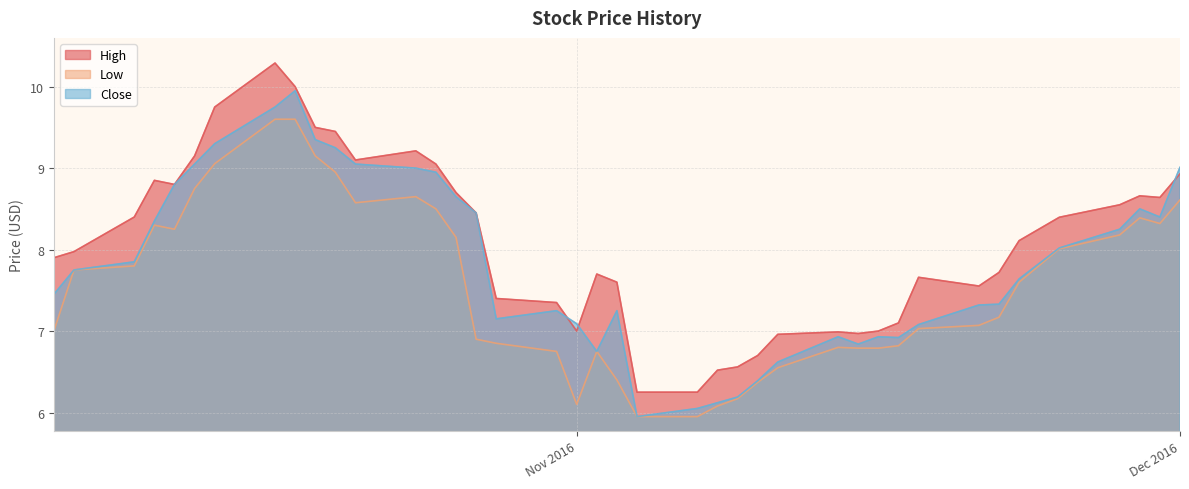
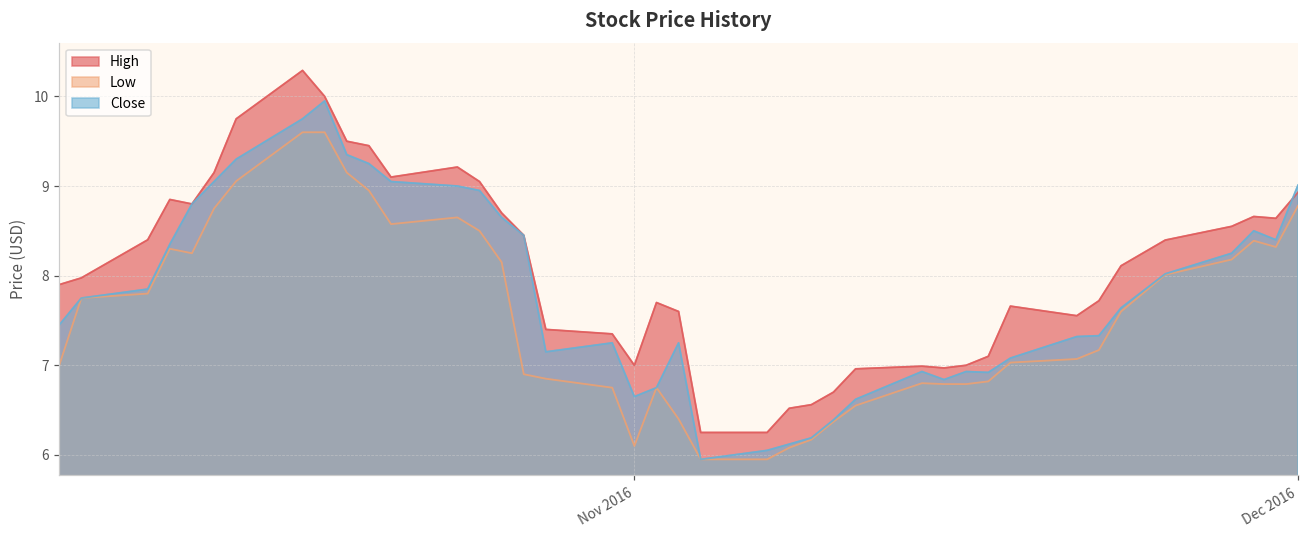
  {
    "High": {
      "Nov 2016": 7.0,
      "Dec 2016": 8.9
    },
    "Low": {
      "Nov 2016": 6.1,
-     "Dec 2016": 8.6
+     "Dec 2016": 8.8
    },
    "Close": {
-     "Nov 2016": 7.1,
+     "Nov 2016": 6.7,
      "Dec 2016": 9.0
    }
  }
